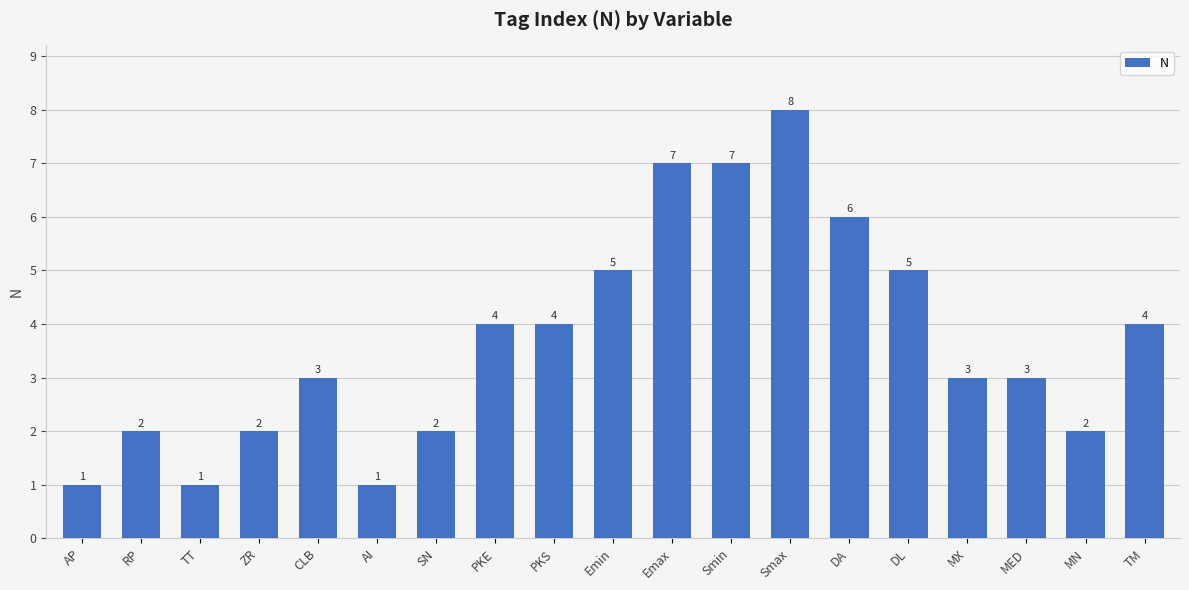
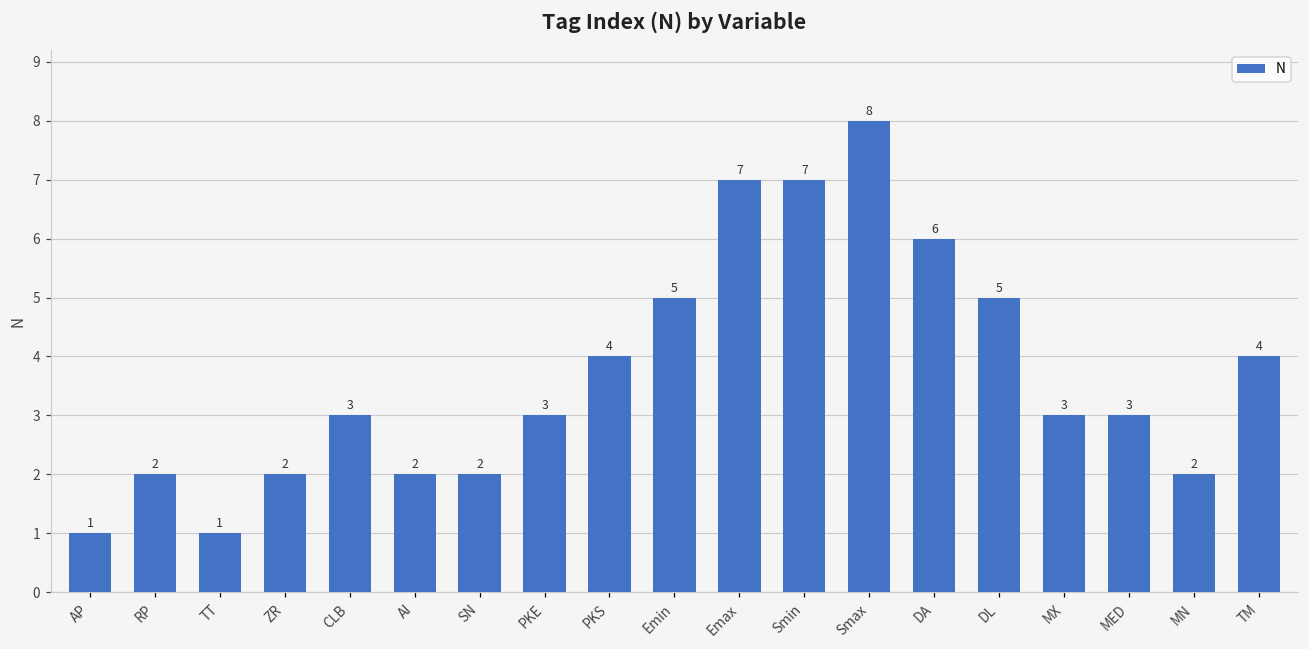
  {
    "AP": 1,
    "RP": 2,
    "TT": 1,
    "ZR": 2,
    "CLB": 3,
-   "AI": 1,
+   "AI": 2,
    "SN": 2,
-   "PKE": 4,
+   "PKE": 3,
    "PKS": 4,
    "Emin": 5,
    "Emax": 7,
    "Smin": 7,
    "Smax": 8,
    "DA": 6,
    "DL": 5,
    "MX": 3,
    "MED": 3,
    "MN": 2,
    "TM": 4
  }
